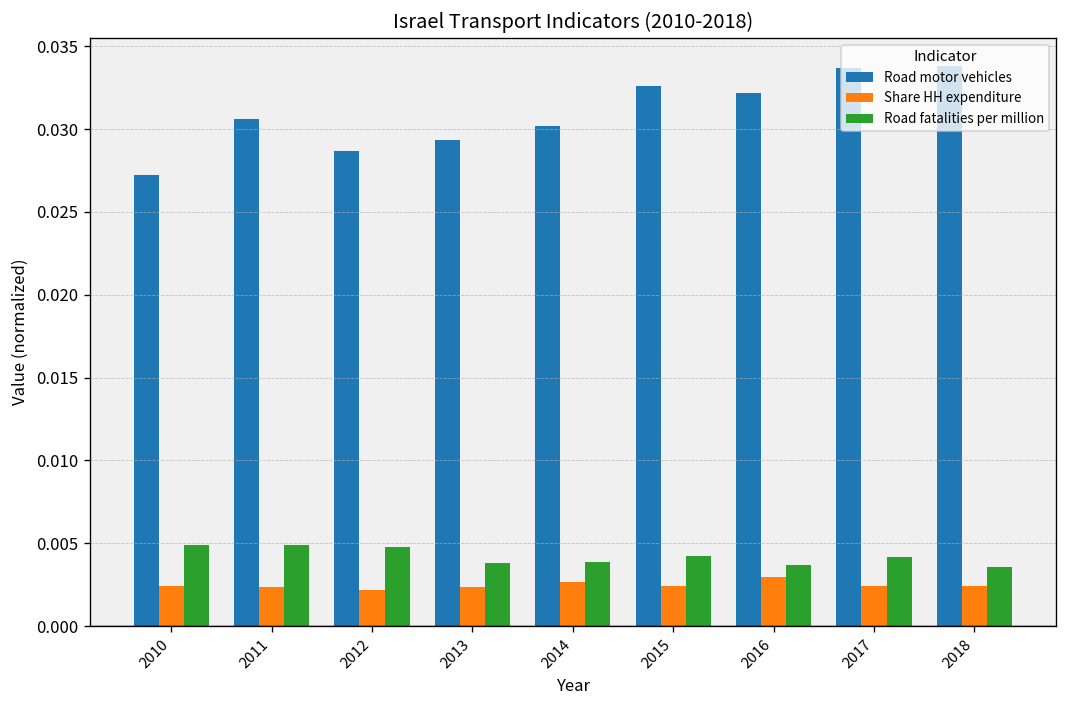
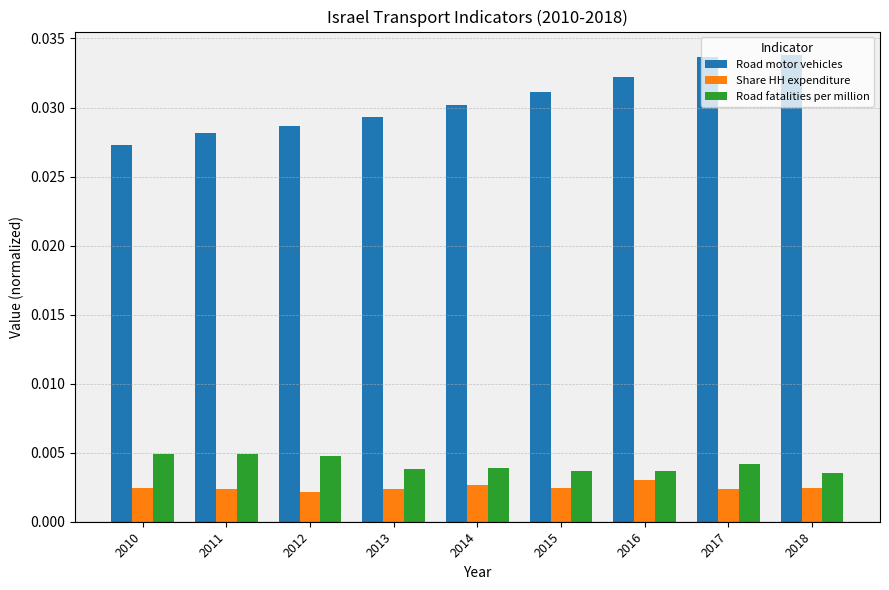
  {
    "Road motor vehicles": {
      "2010": 0.0273,
-     "2011": 0.0306,
+     "2011": 0.0282,
      "2012": 0.0287,
      "2013": 0.0293,
      "2014": 0.0302,
-     "2015": 0.0326,
+     "2015": 0.0311,
      "2016": 0.0322
    },
    "Share HH expenditure": {
      "2010": 0.0024,
      "2011": 0.0023,
      "2012": 0.0022,
      "2013": 0.0024,
      "2014": 0.0027,
      "2015": 0.0024,
      "2016": 0.0030,
      "2017": 0.0024,
      "2018": 0.0024
    },
    "Road fatalities per million": {
      "2010": 0.0049,
      "2011": 0.0049,
      "2012": 0.0048,
      "2013": 0.0038,
      "2014": 0.0039,
-     "2015": 0.0043,
+     "2015": 0.0037,
      "2016": 0.0037,
      "2017": 0.0042,
      "2018": 0.0036
    }
  }
